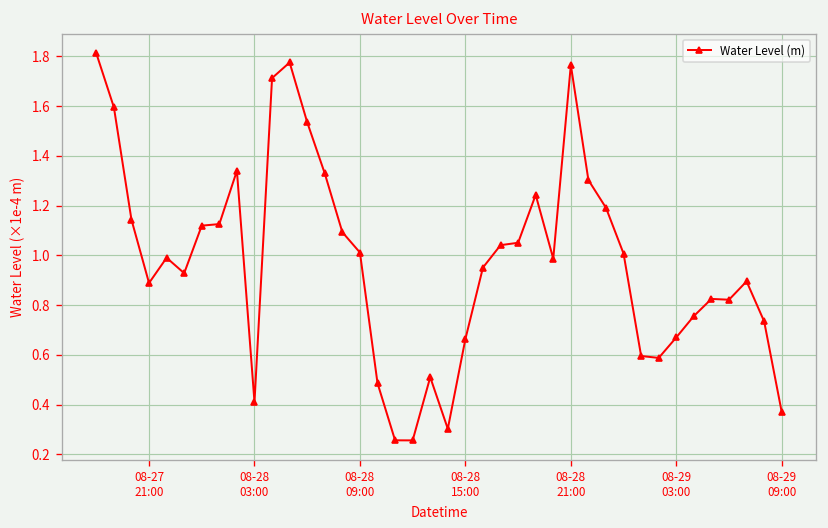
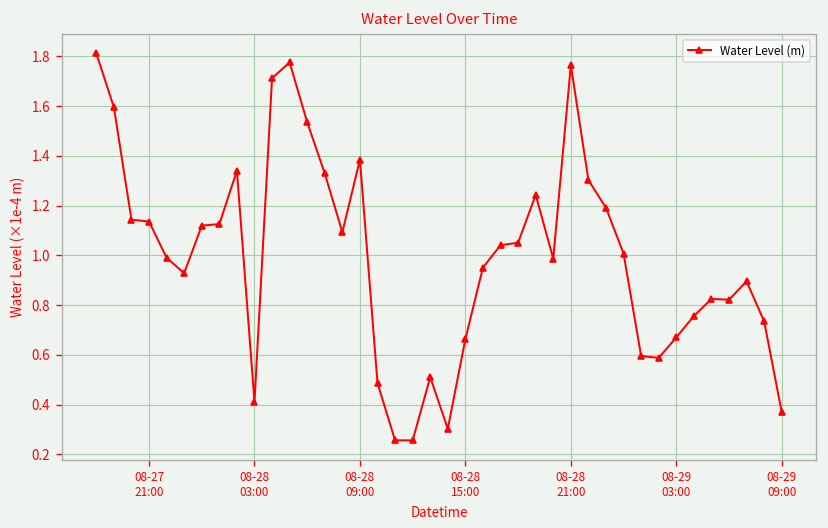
  {
-   "08-27 21:00": 0.89,
+   "08-27 21:00": 1.14,
    "08-28 03:00": 0.41,
-   "08-28 09:00": 1.01,
+   "08-28 09:00": 1.39,
    "08-28 15:00": 0.66,
    "08-28 21:00": 1.77,
    "08-29 03:00": 0.67,
    "08-29 09:00": 0.37
  }
